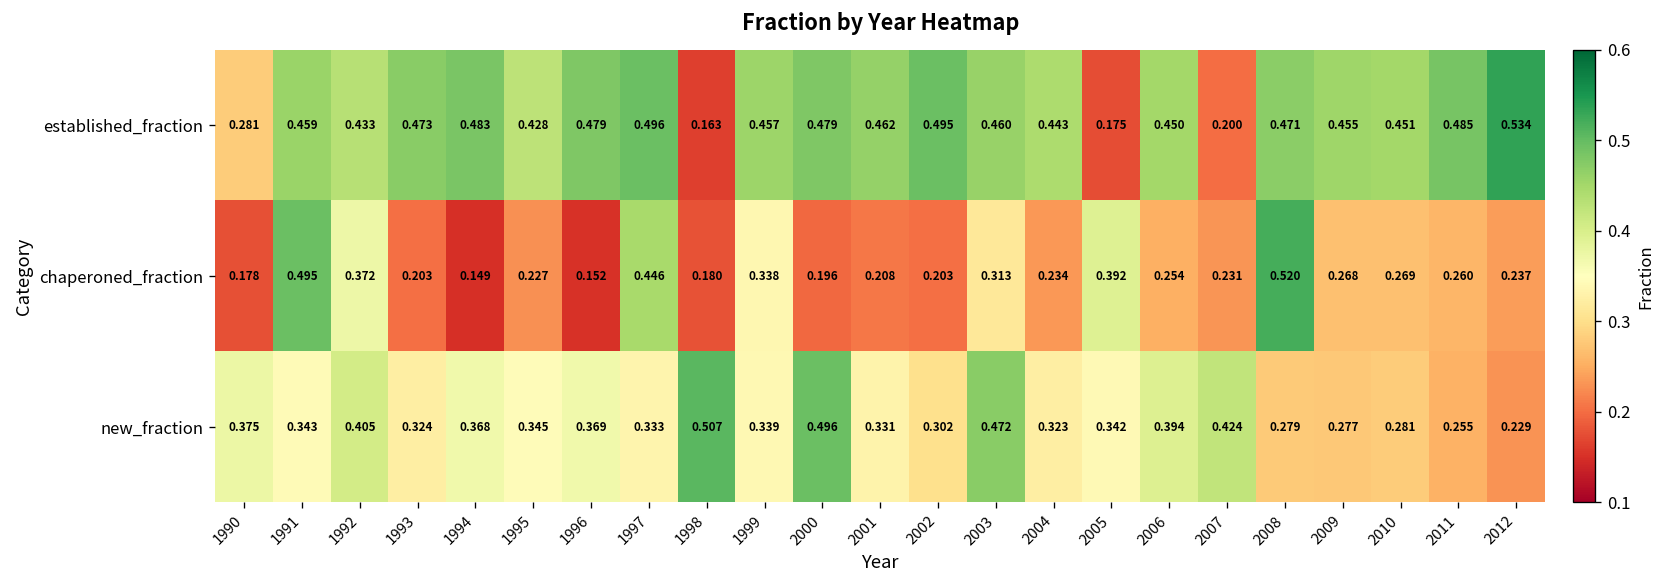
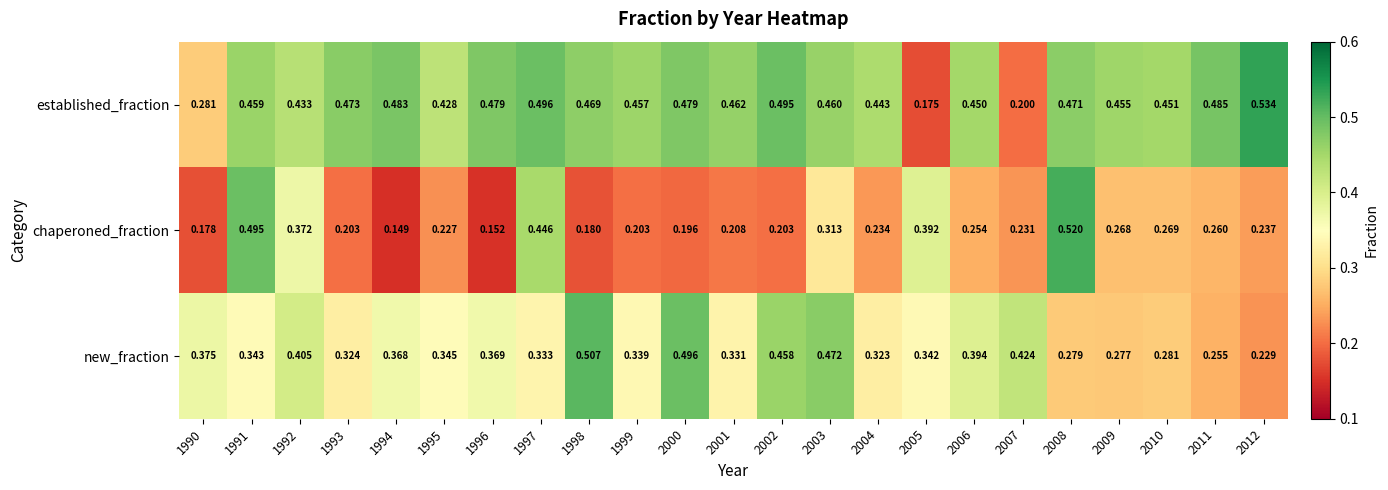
  {
    "established_fraction": {
      "1990": 0.281,
      "1991": 0.459,
      "1992": 0.433,
      "1993": 0.473,
      "1994": 0.483,
      "1995": 0.428,
      "1996": 0.479,
      "1997": 0.496,
-     "1998": 0.163,
+     "1998": 0.469,
      "1999": 0.457,
      "2000": 0.479,
      "2001": 0.462,
      "2002": 0.495,
      "2003": 0.460,
      "2004": 0.443,
      "2005": 0.175,
      "2006": 0.450,
      "2007": 0.200,
      "2008": 0.471,
      "2009": 0.455,
      "2010": 0.451,
      "2011": 0.485,
      "2012": 0.534
    },
    "chaperoned_fraction": {
      "1990": 0.178,
      "1991": 0.495,
      "1992": 0.372,
      "1993": 0.203,
      "1994": 0.149,
      "1995": 0.227,
      "1996": 0.152,
      "1997": 0.446,
      "1998": 0.180,
-     "1999": 0.338,
+     "1999": 0.203,
      "2000": 0.196,
      "2001": 0.208,
      "2002": 0.203,
      "2003": 0.313,
      "2004": 0.234,
      "2005": 0.392,
      "2006": 0.254,
      "2007": 0.231,
      "2008": 0.520,
      "2009": 0.268,
      "2010": 0.269,
      "2011": 0.260,
      "2012": 0.237
    },
    "new_fraction": {
      "1990": 0.375,
      "1991": 0.343,
      "1992": 0.405,
      "1993": 0.324,
      "1994": 0.368,
      "1995": 0.345,
      "1996": 0.369,
      "1997": 0.333,
      "1998": 0.507,
      "1999": 0.339,
      "2000": 0.496,
      "2001": 0.331,
-     "2002": 0.302,
+     "2002": 0.458,
      "2003": 0.472,
      "2004": 0.323,
      "2005": 0.342,
      "2006": 0.394,
      "2007": 0.424,
      "2008": 0.279,
      "2009": 0.277,
      "2010": 0.281,
      "2011": 0.255,
      "2012": 0.229
    }
  }
